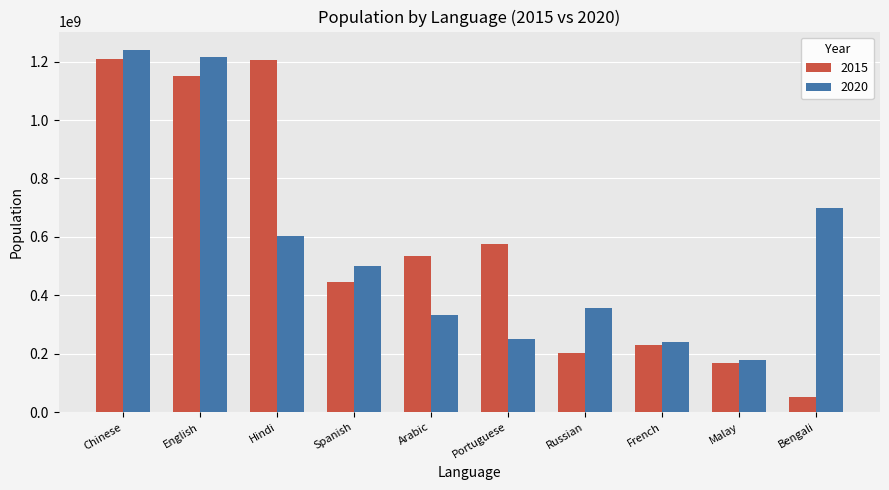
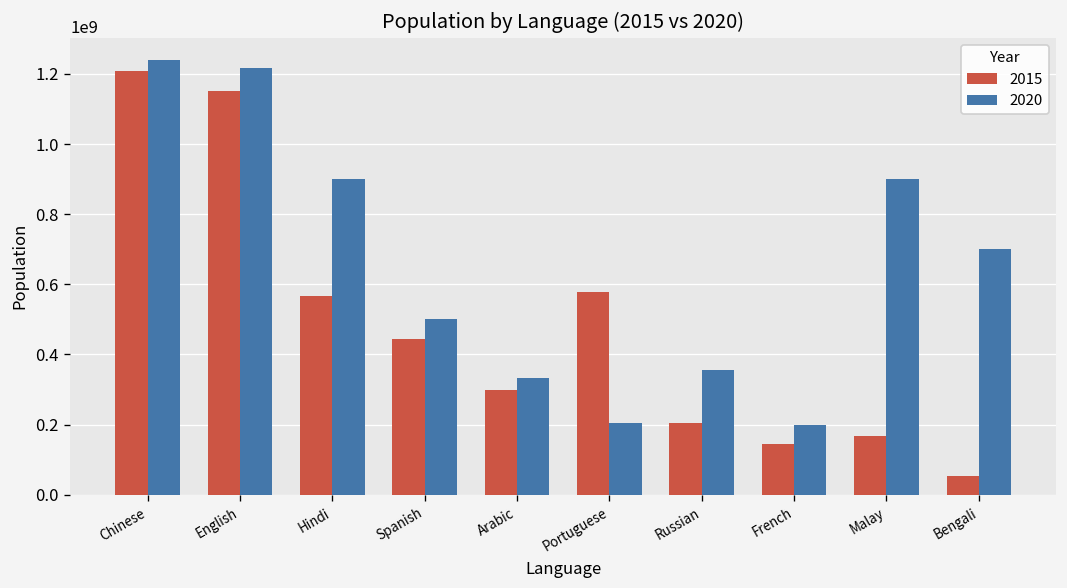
  {
    "2015": {
      "Chinese": 1210000000,
      "English": 1150000000,
-     "Hindi": 1200000000,
+     "Hindi": 570000000,
      "Spanish": 440000000,
-     "Arabic": 540000000,
+     "Arabic": 300000000,
      "Portuguese": 580000000,
      "Russian": 200000000,
-     "French": 230000000,
+     "French": 140000000,
      "Malay": 170000000,
      "Bengali": 50000000
    },
    "2020": {
      "Chinese": 1240000000,
      "English": 1220000000,
-     "Hindi": 600000000,
+     "Hindi": 900000000,
      "Spanish": 500000000,
      "Arabic": 330000000,
-     "Portuguese": 250000000,
+     "Portuguese": 200000000,
      "Russian": 360000000,
-     "French": 240000000,
-     "Malay": 180000000,
+     "French": 200000000,
+     "Malay": 900000000,
      "Bengali": 700000000
    }
  }
